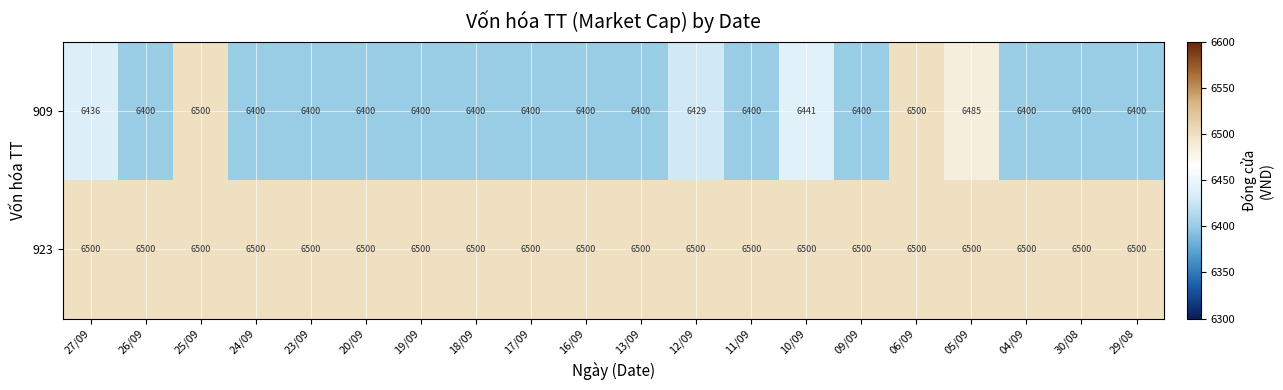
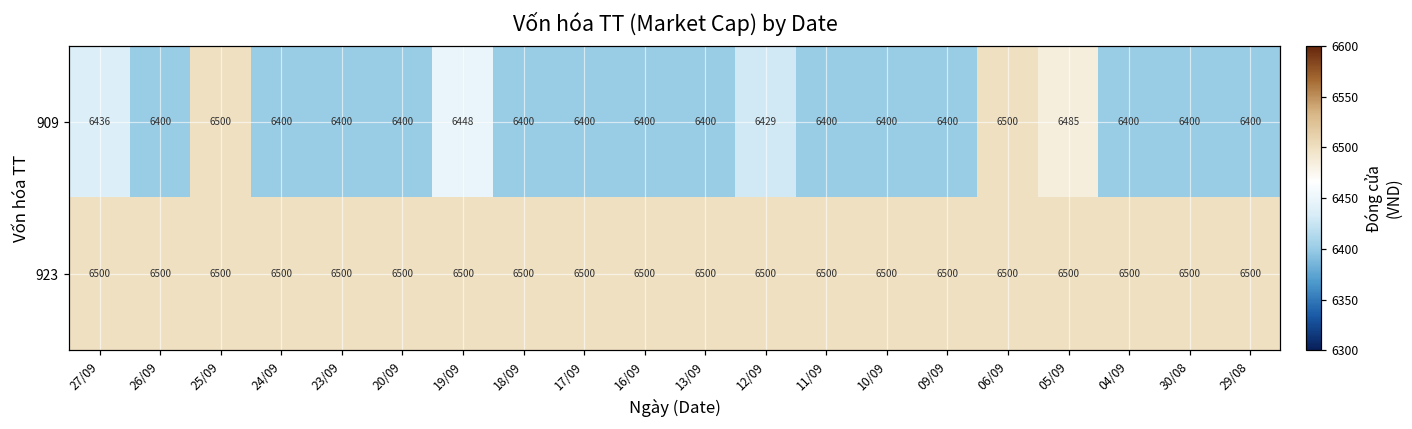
  {
    "909": {
      "27/09": 6436,
      "26/09": 6400,
      "25/09": 6500,
      "24/09": 6400,
      "23/09": 6400,
      "20/09": 6400,
-     "19/09": 6400,
+     "19/09": 6448,
      "18/09": 6400,
      "17/09": 6400,
      "16/09": 6400,
      "13/09": 6400,
      "12/09": 6429,
      "11/09": 6400,
-     "10/09": 6441,
+     "10/09": 6400,
      "09/09": 6400,
      "06/09": 6500,
      "05/09": 6485,
      "04/09": 6400,
      "30/08": 6400,
      "29/08": 6400
    },
    "923": {
      "27/09": 6500,
      "26/09": 6500,
      "25/09": 6500,
      "24/09": 6500,
      "23/09": 6500,
      "20/09": 6500,
      "19/09": 6500,
      "18/09": 6500,
      "17/09": 6500,
      "16/09": 6500,
      "13/09": 6500,
      "12/09": 6500,
      "11/09": 6500,
      "10/09": 6500,
      "09/09": 6500,
      "06/09": 6500,
      "05/09": 6500,
      "04/09": 6500,
      "30/08": 6500,
      "29/08": 6500
    }
  }
